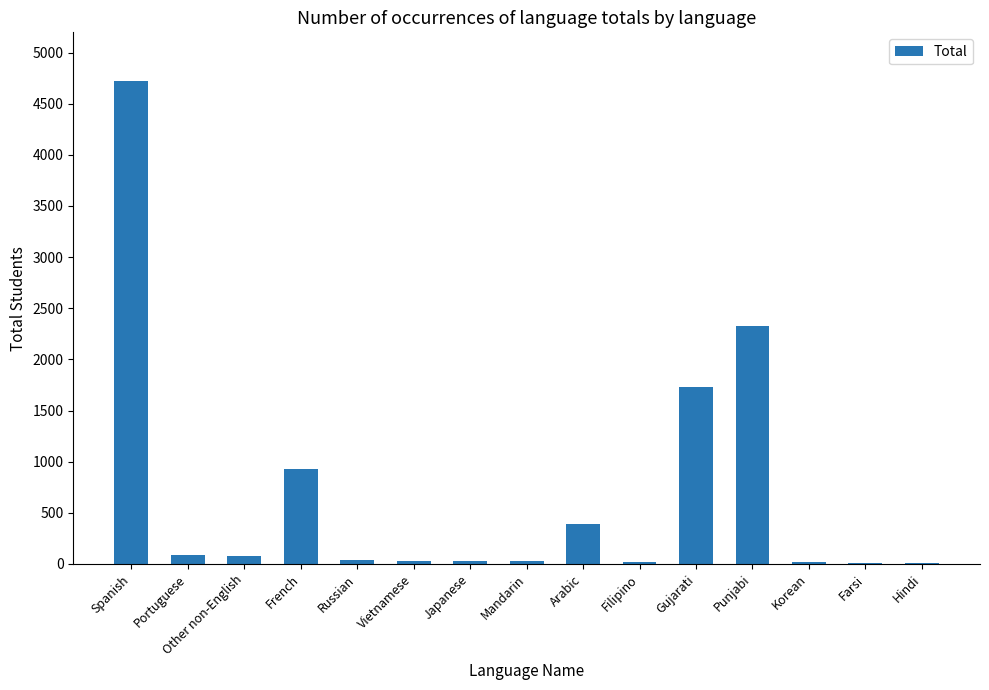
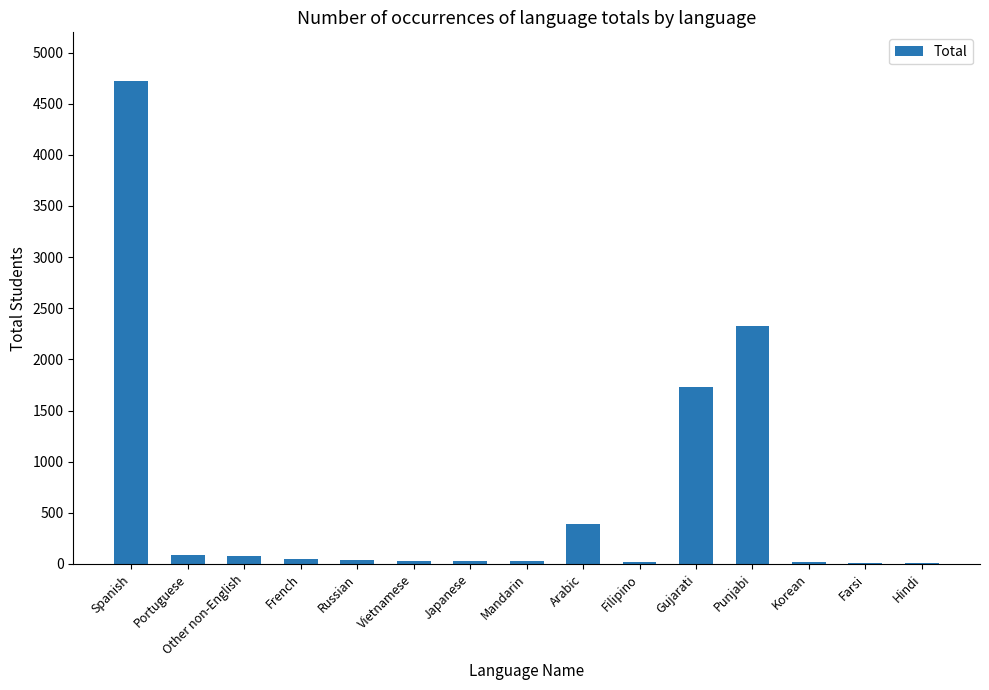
  {
    "Spanish": 4730,
    "Portuguese": 90,
    "Other non-English": 80,
-   "French": 930,
+   "French": 50,
    "Russian": 40,
    "Vietnamese": 30,
    "Japanese": 30,
    "Arabic": 390,
    "Gujarati": 1730,
    "Punjabi": 2330
  }
